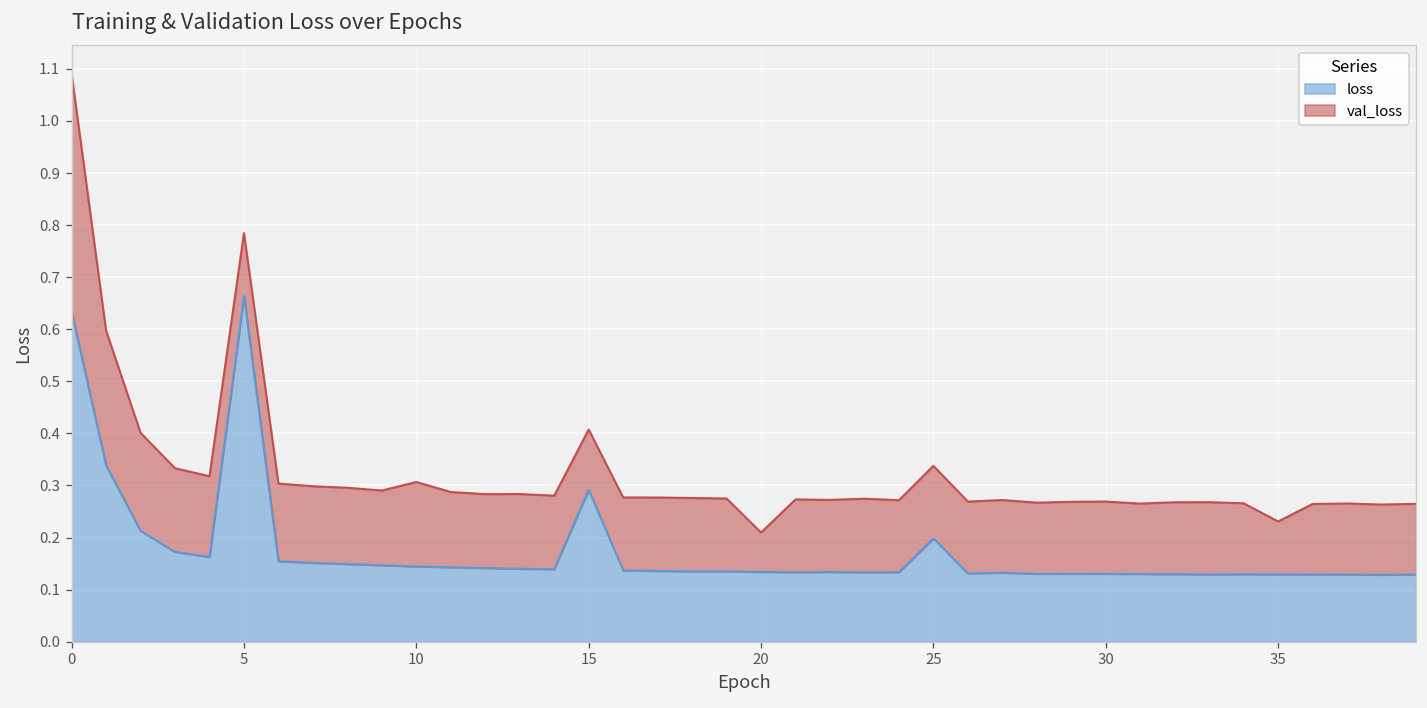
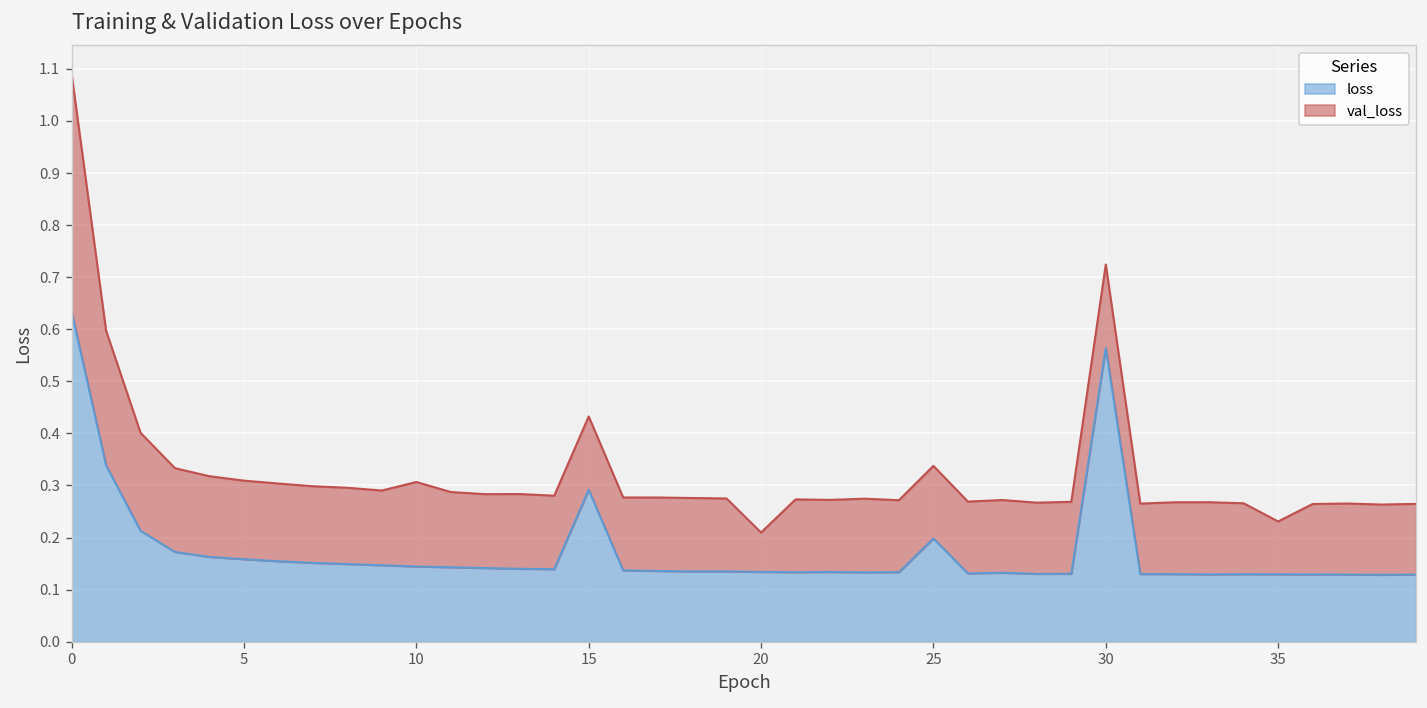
  {
    "loss": {
      "0": 0.63,
-     "5": 0.66,
+     "5": 0.16,
      "10": 0.14,
      "15": 0.29,
      "20": 0.13,
      "25": 0.20,
-     "30": 0.13,
+     "30": 0.56,
      "35": 0.13
    },
    "val_loss": {
      "0": 0.46,
-     "5": 0.12,
+     "5": 0.15,
      "10": 0.16,
-     "15": 0.12,
+     "15": 0.14,
      "20": 0.08,
      "25": 0.14,
-     "30": 0.14,
+     "30": 0.16,
      "35": 0.10
    }
  }
